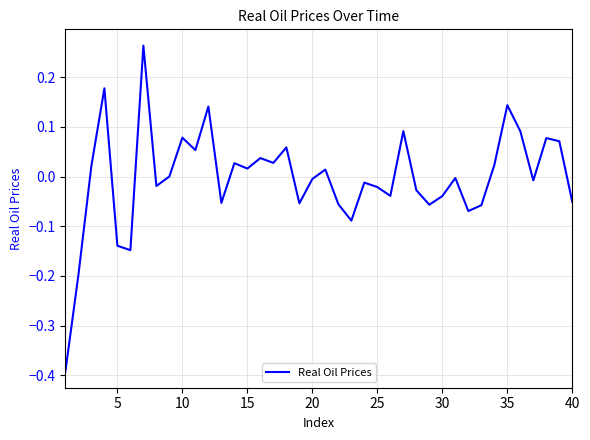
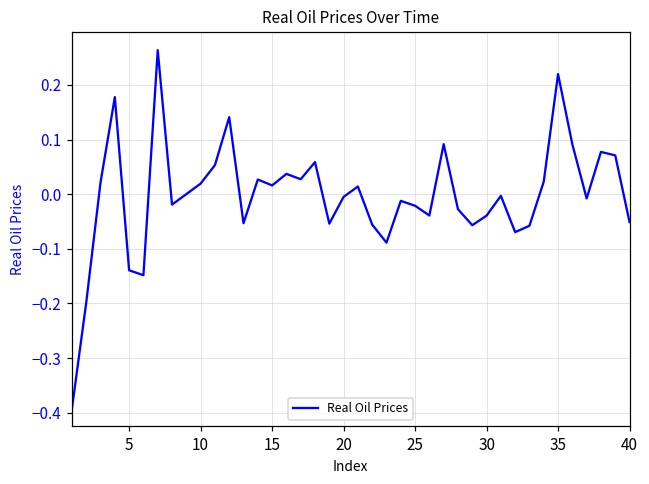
  {
    "5": -0.14,
-   "10": 0.08,
+   "10": 0.02,
    "15": 0.02,
    "20": 0.00,
    "25": -0.02,
    "30": -0.04,
-   "35": 0.14,
+   "35": 0.22,
    "40": -0.05
  }
